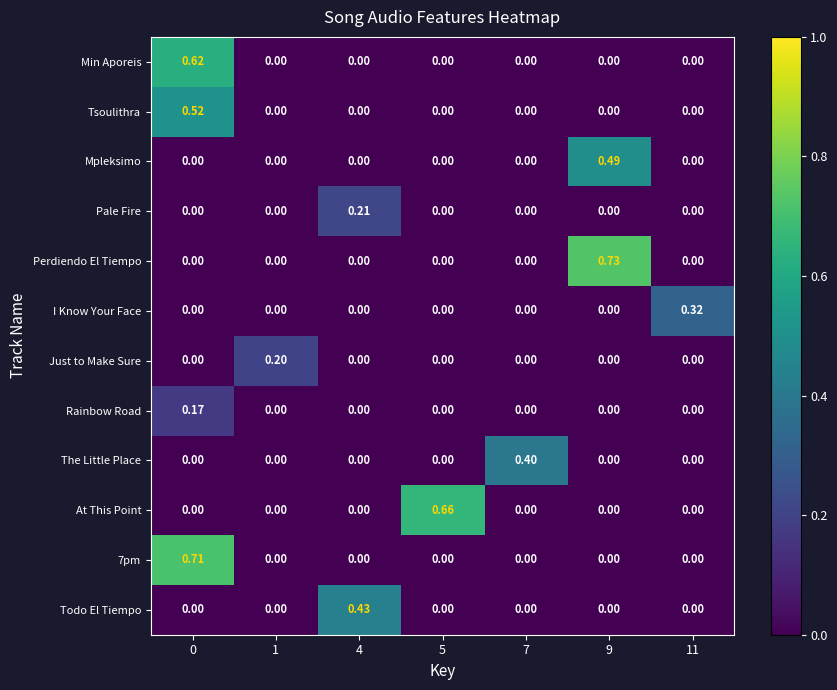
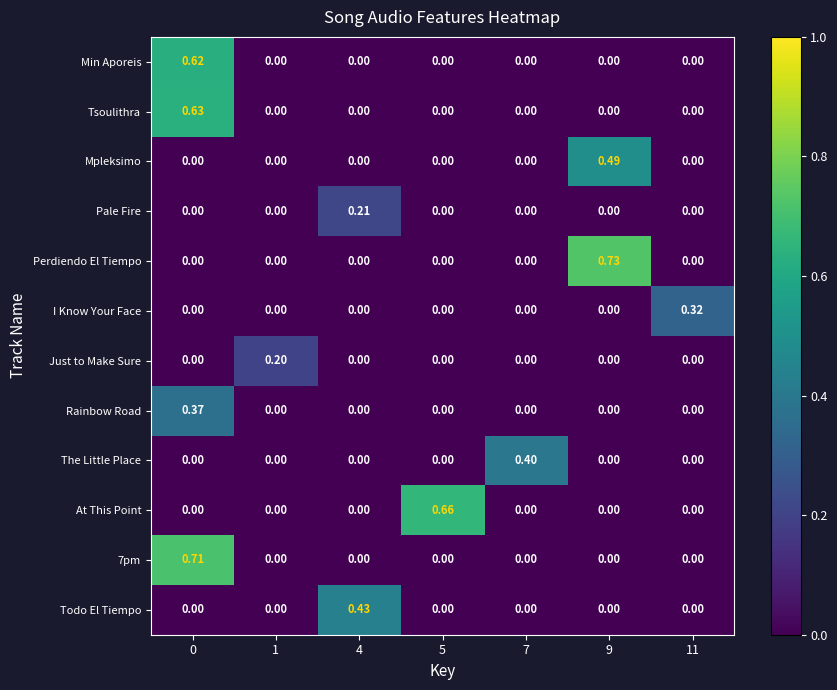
  {
    "Min Aporeis": {
      "0": 0.62,
      "1": 0.00,
      "4": 0.00,
      "5": 0.00,
      "7": 0.00,
      "9": 0.00,
      "11": 0.00
    },
    "Tsoulithra": {
-     "0": 0.52,
+     "0": 0.63,
      "1": 0.00,
      "4": 0.00,
      "5": 0.00,
      "7": 0.00,
      "9": 0.00,
      "11": 0.00
    },
    "Mpleksimo": {
      "0": 0.00,
      "1": 0.00,
      "4": 0.00,
      "5": 0.00,
      "7": 0.00,
      "9": 0.49,
      "11": 0.00
    },
    "Pale Fire": {
      "0": 0.00,
      "1": 0.00,
      "4": 0.21,
      "5": 0.00,
      "7": 0.00,
      "9": 0.00,
      "11": 0.00
    },
    "Perdiendo El Tiempo": {
      "0": 0.00,
      "1": 0.00,
      "4": 0.00,
      "5": 0.00,
      "7": 0.00,
      "9": 0.73,
      "11": 0.00
    },
    "I Know Your Face": {
      "0": 0.00,
      "1": 0.00,
      "4": 0.00,
      "5": 0.00,
      "7": 0.00,
      "9": 0.00,
      "11": 0.32
    },
    "Just to Make Sure": {
      "0": 0.00,
      "1": 0.20,
      "4": 0.00,
      "5": 0.00,
      "7": 0.00,
      "9": 0.00,
      "11": 0.00
    },
    "Rainbow Road": {
-     "0": 0.17,
+     "0": 0.37,
      "1": 0.00,
      "4": 0.00,
      "5": 0.00,
      "7": 0.00,
      "9": 0.00,
      "11": 0.00
    },
    "The Little Place": {
      "0": 0.00,
      "1": 0.00,
      "4": 0.00,
      "5": 0.00,
      "7": 0.40,
      "9": 0.00,
      "11": 0.00
    },
    "At This Point": {
      "0": 0.00,
      "1": 0.00,
      "4": 0.00,
      "5": 0.66,
      "7": 0.00,
      "9": 0.00,
      "11": 0.00
    },
    "7pm": {
      "0": 0.71,
      "1": 0.00,
      "4": 0.00,
      "5": 0.00,
      "7": 0.00,
      "9": 0.00,
      "11": 0.00
    },
    "Todo El Tiempo": {
      "0": 0.00,
      "1": 0.00,
      "4": 0.43,
      "5": 0.00,
      "7": 0.00,
      "9": 0.00,
      "11": 0.00
    }
  }
